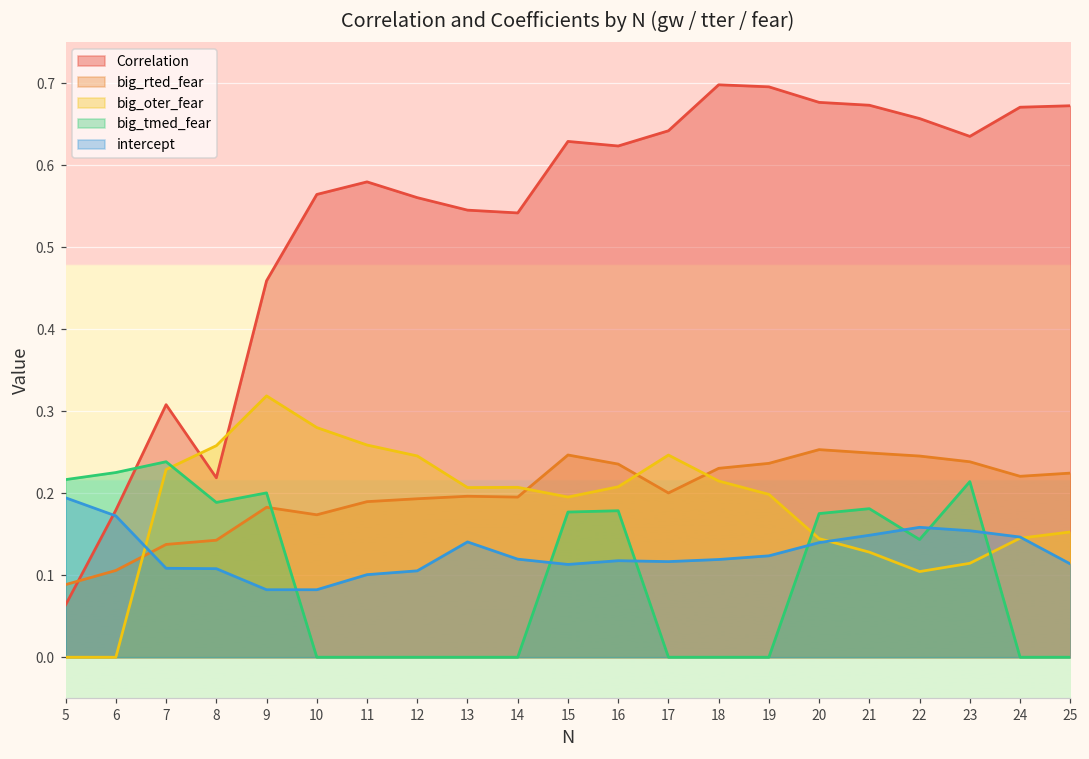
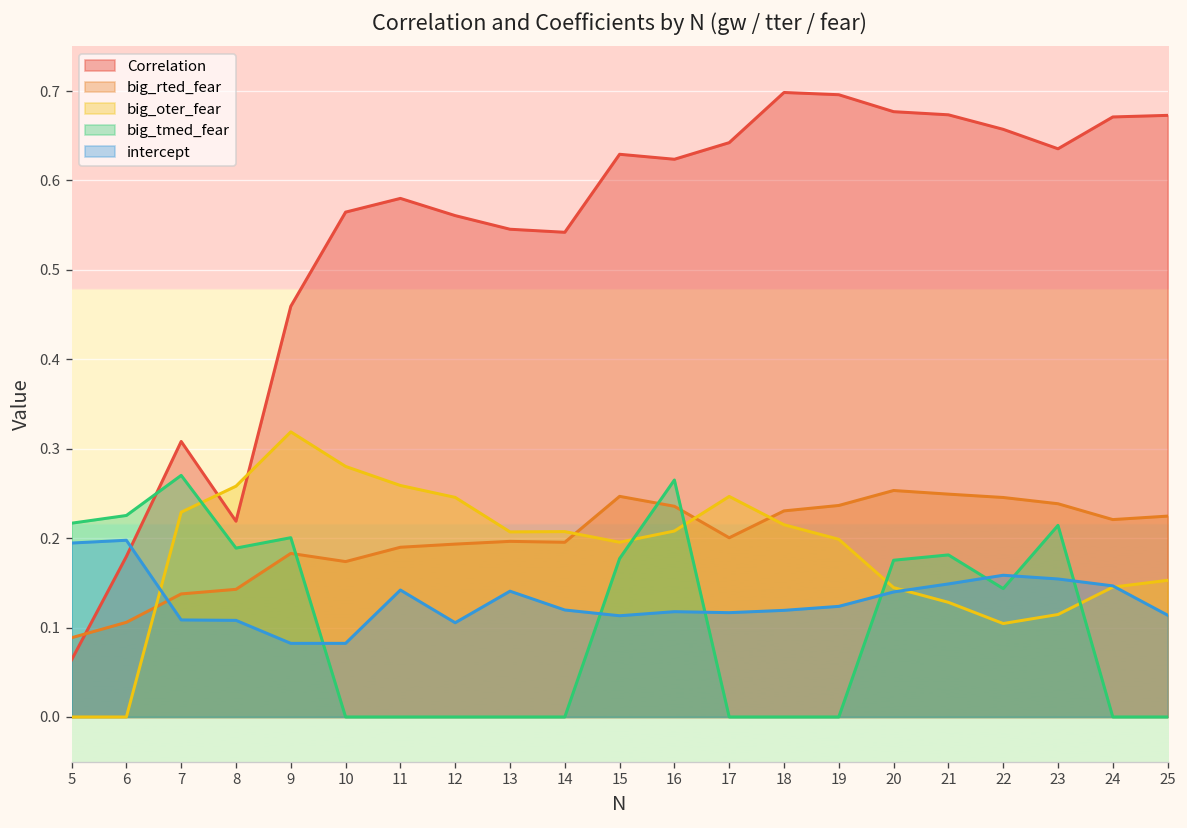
  {
    "big_tmed_fear": {
      "5": 0.22,
      "6": 0.23,
-     "7": 0.24,
+     "7": 0.27,
      "8": 0.19,
      "9": 0.20,
      "10": 0.00,
      "11": 0.00,
      "12": 0.00,
      "13": 0.00,
      "14": 0.00,
      "15": 0.18,
-     "16": 0.18,
+     "16": 0.27,
      "17": 0.00,
      "18": 0.00,
      "19": 0.00,
      "20": 0.18,
      "21": 0.18,
      "22": 0.14,
      "23": 0.21,
      "24": 0.00,
      "25": 0.00
    },
    "intercept": {
      "5": 0.19,
-     "6": 0.17,
+     "6": 0.20,
      "7": 0.11,
      "8": 0.11,
      "9": 0.08,
      "10": 0.08,
-     "11": 0.10,
+     "11": 0.14,
      "12": 0.11,
      "13": 0.14,
      "14": 0.12,
      "15": 0.11,
      "16": 0.12,
      "17": 0.12,
      "18": 0.12,
      "19": 0.12,
      "20": 0.14,
      "21": 0.15,
      "22": 0.16,
      "23": 0.15,
      "25": 0.11
    }
  }
